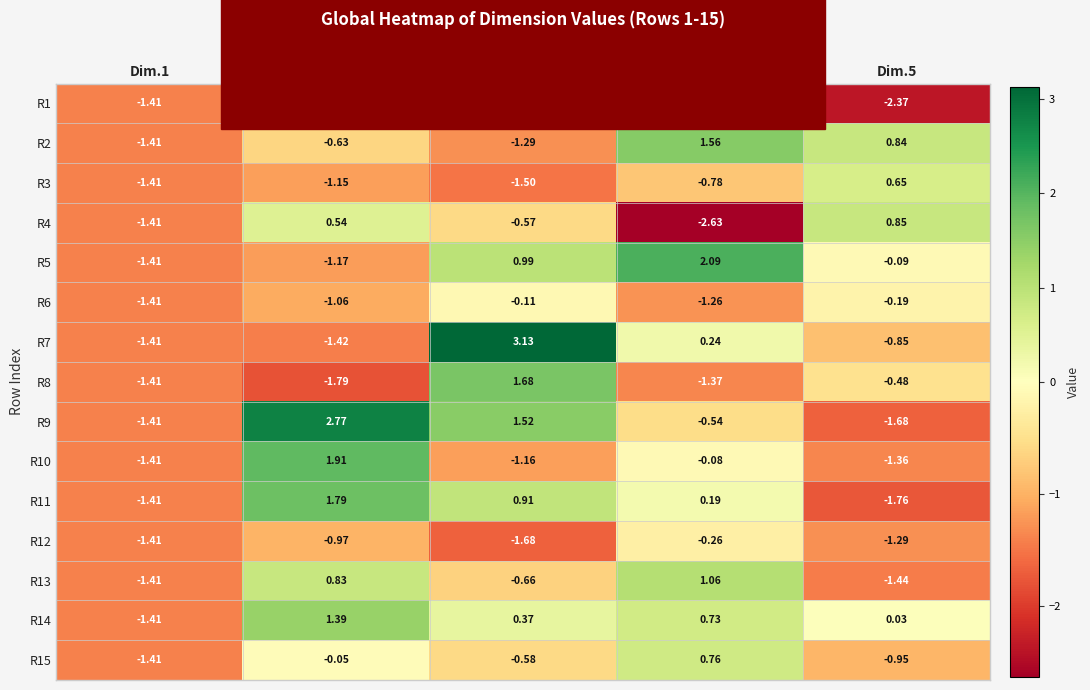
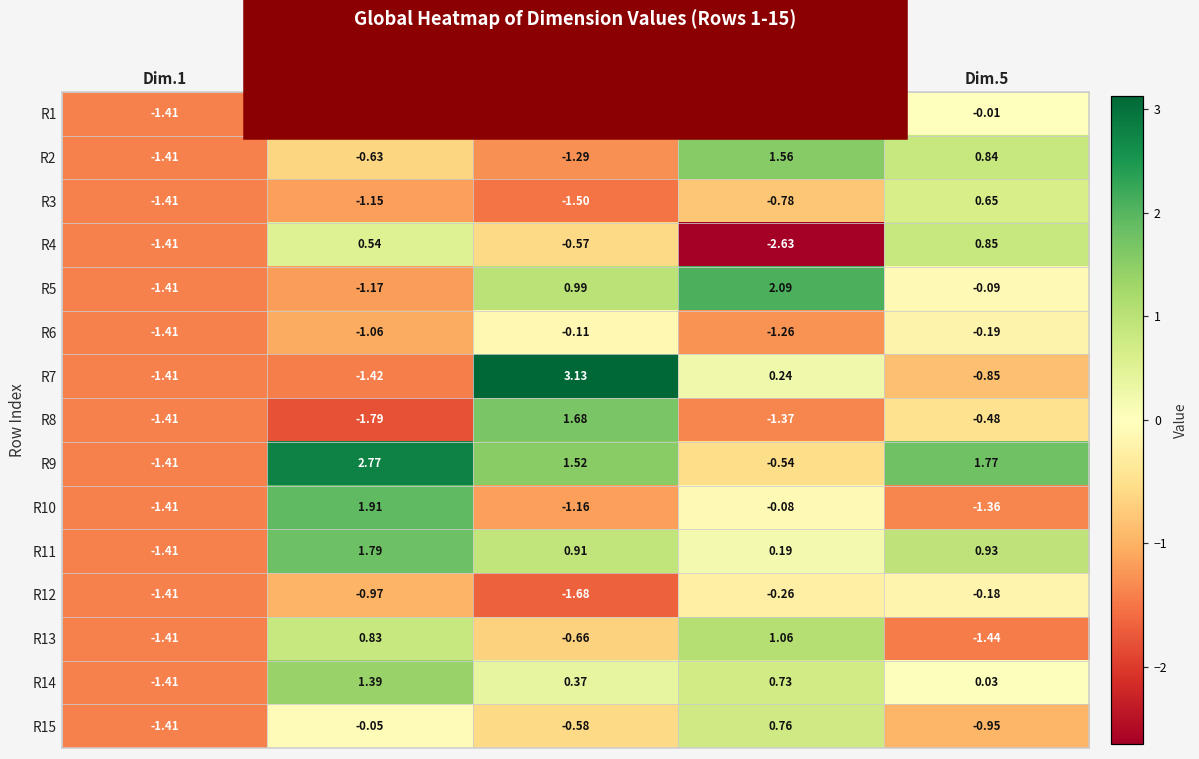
  {
    "R1": {
      "Dim.1": -1.41,
-     "Dim.5": -2.37
+     "Dim.5": -0.01
    },
    "R2": {
      "Dim.1": -1.41,
      "Dim.5": 0.84
    },
    "R3": {
      "Dim.1": -1.41,
      "Dim.5": 0.65
    },
    "R4": {
      "Dim.1": -1.41,
      "Dim.5": 0.85
    },
    "R5": {
      "Dim.1": -1.41,
      "Dim.5": -0.09
    },
    "R6": {
      "Dim.1": -1.41,
      "Dim.5": -0.19
    },
    "R7": {
      "Dim.1": -1.41,
      "Dim.5": -0.85
    },
    "R8": {
      "Dim.1": -1.41,
      "Dim.5": -0.48
    },
    "R9": {
      "Dim.1": -1.41,
-     "Dim.5": -1.68
+     "Dim.5": 1.77
    },
    "R10": {
      "Dim.1": -1.41,
      "Dim.5": -1.36
    },
    "R11": {
      "Dim.1": -1.41,
-     "Dim.5": -1.76
+     "Dim.5": 0.93
    },
    "R12": {
      "Dim.1": -1.41,
-     "Dim.5": -1.29
+     "Dim.5": -0.18
    },
    "R13": {
      "Dim.1": -1.41,
      "Dim.5": -1.44
    },
    "R14": {
      "Dim.1": -1.41,
      "Dim.5": 0.03
    },
    "R15": {
      "Dim.1": -1.41,
      "Dim.5": -0.95
    }
  }
